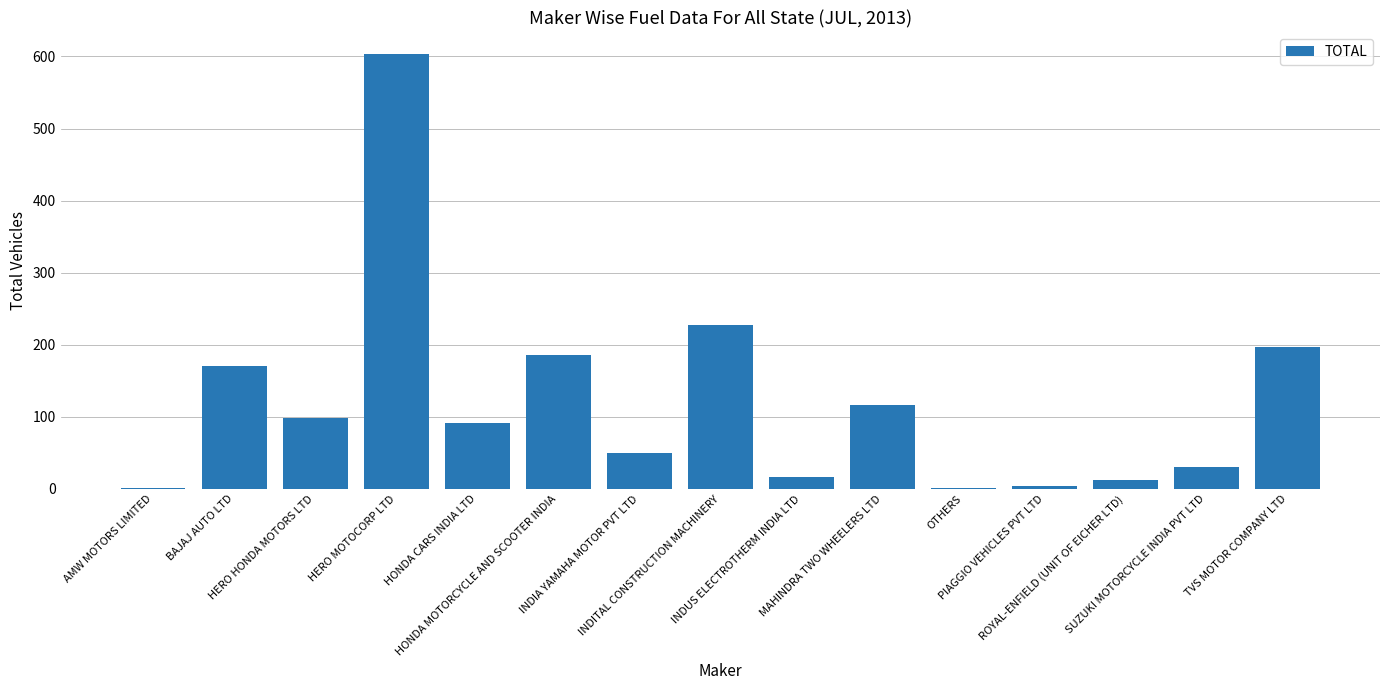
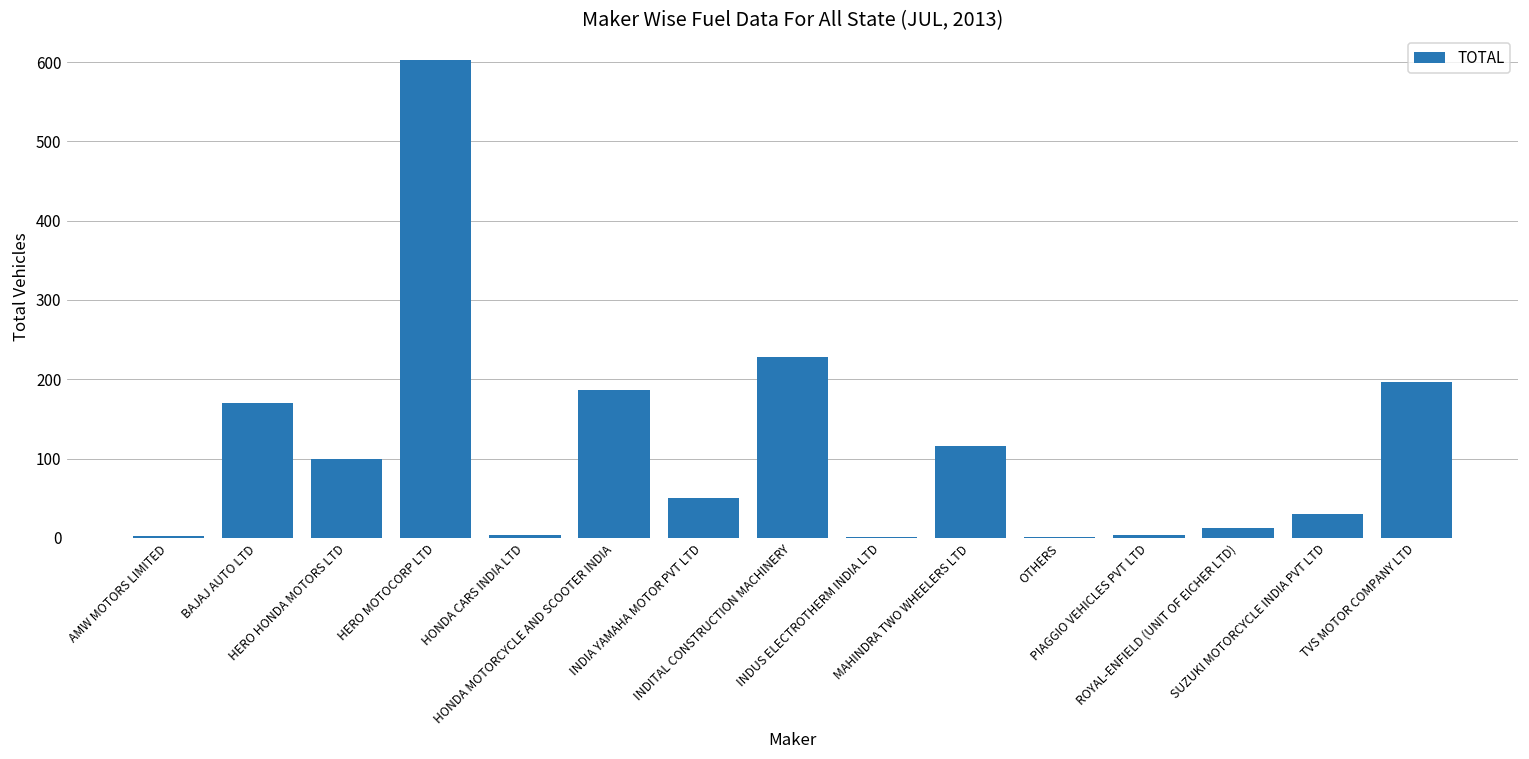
  {
    "BAJAJ AUTO LTD": 170,
    "HERO HONDA MOTORS LTD": 100,
    "HERO MOTOCORP LTD": 600,
-   "HONDA CARS INDIA LTD": 90,
+   "HONDA CARS INDIA LTD": 0,
    "HONDA MOTORCYCLE AND SCOOTER INDIA": 190,
    "INDIA YAMAHA MOTOR PVT LTD": 50,
    "INDITAL CONSTRUCTION MACHINERY": 230,
-   "INDUS ELECTROTHERM INDIA LTD": 20,
+   "INDUS ELECTROTHERM INDIA LTD": 0,
    "MAHINDRA TWO WHEELERS LTD": 120,
    "PIAGGIO VEHICLES PVT LTD": 0,
    "ROYAL-ENFIELD (UNIT OF EICHER LTD)": 10,
    "SUZUKI MOTORCYCLE INDIA PVT LTD": 30,
    "TVS MOTOR COMPANY LTD": 200
  }
